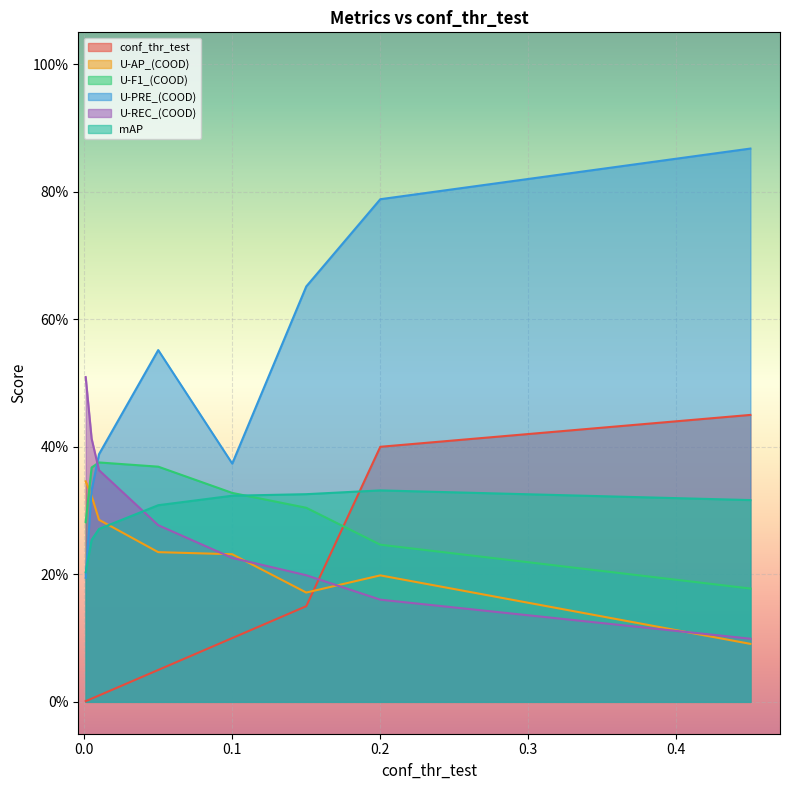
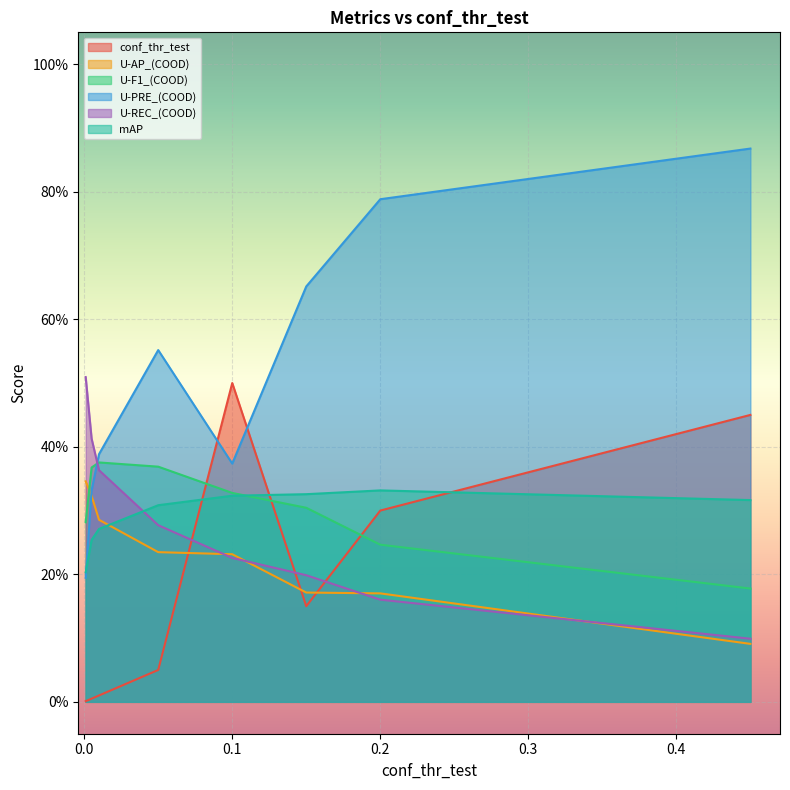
  {
    "conf_thr_test": {
-     "0.1": "10%",
-     "0.2": "40%"
+     "0.1": "50%",
+     "0.2": "30%"
    },
    "U-AP_(COOD)": {
      "0.1": "23%",
-     "0.2": "20%"
+     "0.2": "17%"
    },
    "U-PRE_(COOD)": {
      "0.1": "37%",
      "0.2": "79%"
    },
    "U-REC_(COOD)": {
      "0.1": "23%",
      "0.2": "16%"
    }
  }
